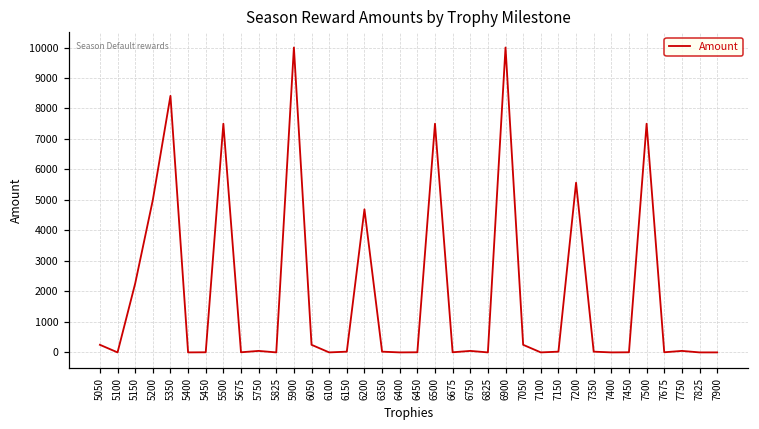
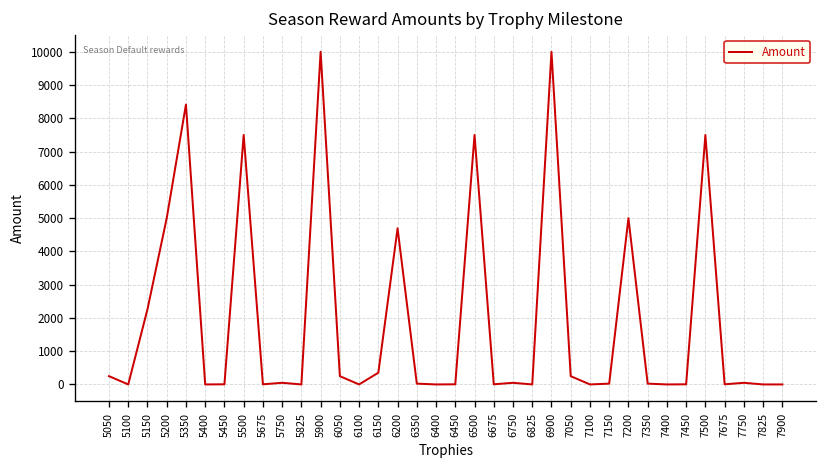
  {
    "5050": 300,
    "5100": 0,
    "5150": 2300,
    "5200": 5000,
    "5350": 8400,
    "5400": 0,
    "5450": 0,
    "5500": 7500,
    "5675": 0,
    "5750": 100,
    "5825": 0,
    "5900": 10000,
    "6050": 300,
    "6100": 0,
-   "6150": 0,
+   "6150": 400,
    "6200": 4700,
    "6350": 0,
    "6400": 0,
    "6450": 0,
    "6500": 7500,
    "6675": 0,
    "6750": 100,
    "6825": 0,
    "6900": 10000,
    "7050": 300,
    "7100": 0,
    "7150": 0,
-   "7200": 5600,
+   "7200": 5000,
    "7350": 0,
    "7400": 0,
    "7450": 0,
    "7500": 7500,
    "7675": 0,
    "7750": 100,
    "7825": 0,
    "7900": 0
  }
